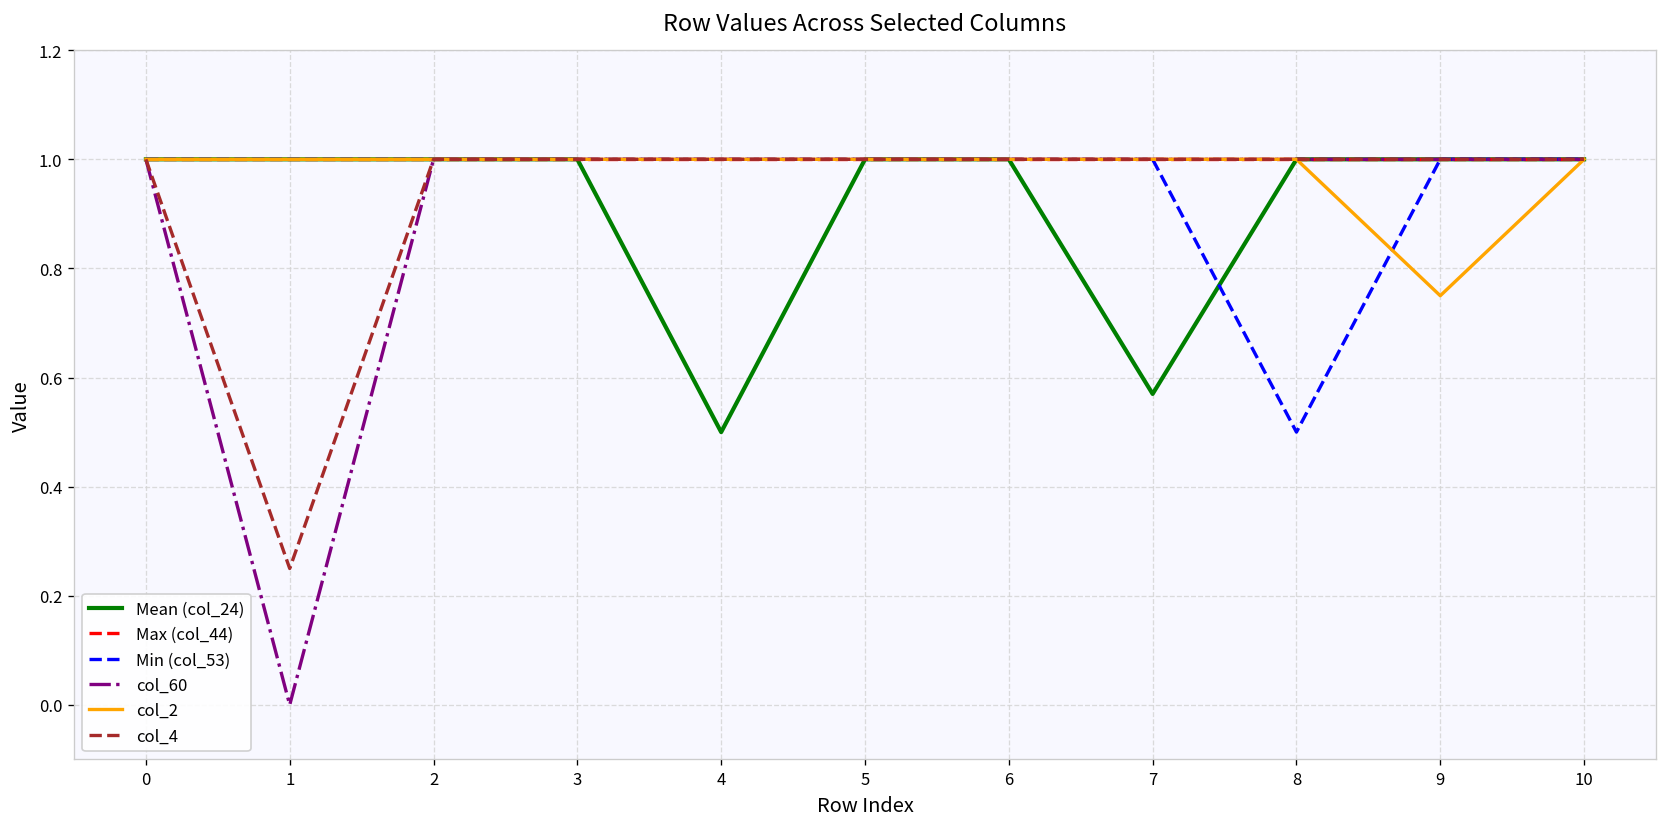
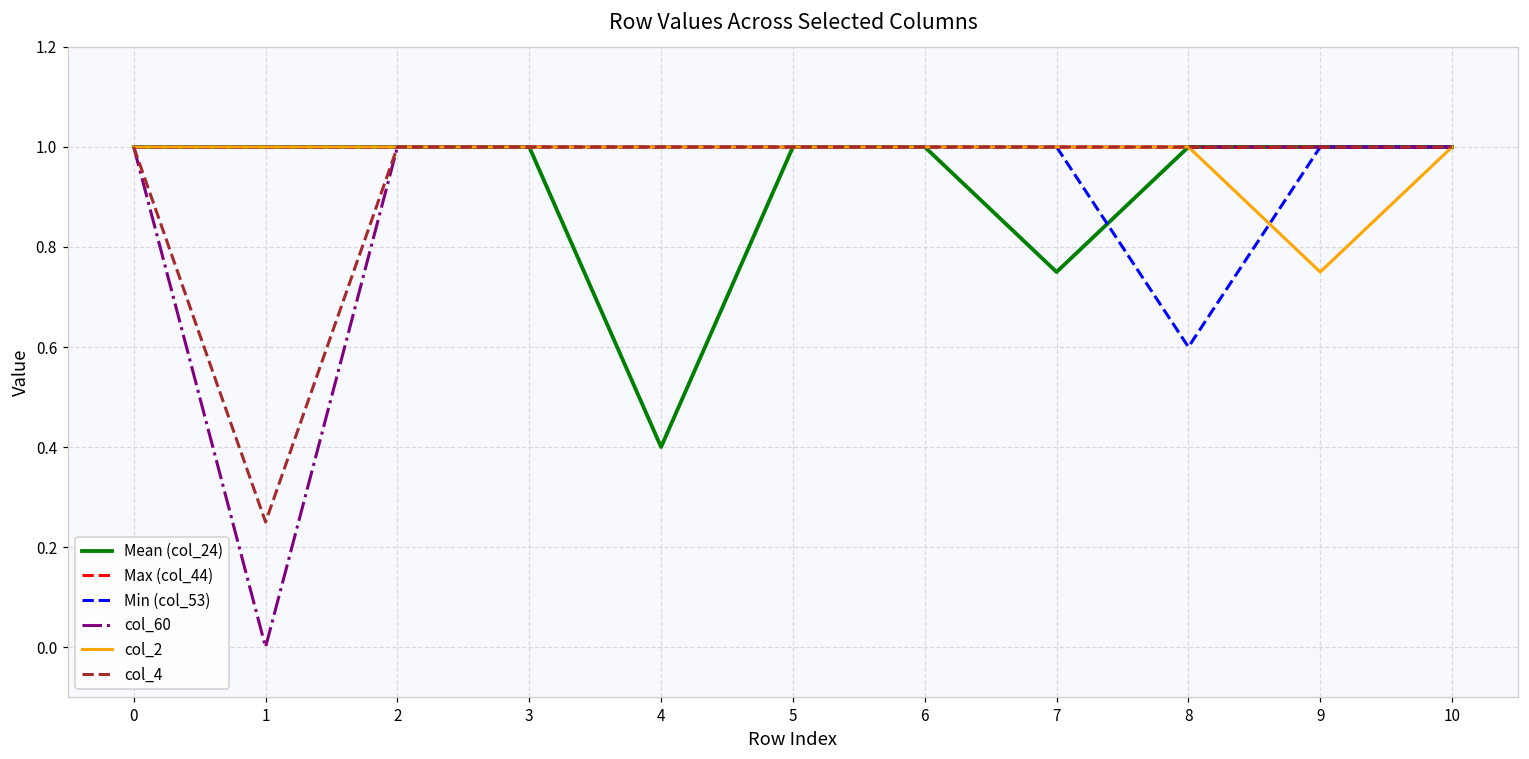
  {
    "Mean (col_24)": {
-     "4": 0.5,
-     "7": 0.57
+     "4": 0.4,
+     "7": 0.75
    },
    "Min (col_53)": {
-     "8": 0.5
+     "8": 0.6
    },
    "col_60": {
      "1": 0.00
    },
    "col_2": {
      "9": 0.75
    },
    "col_4": {
      "1": 0.25
    }
  }
